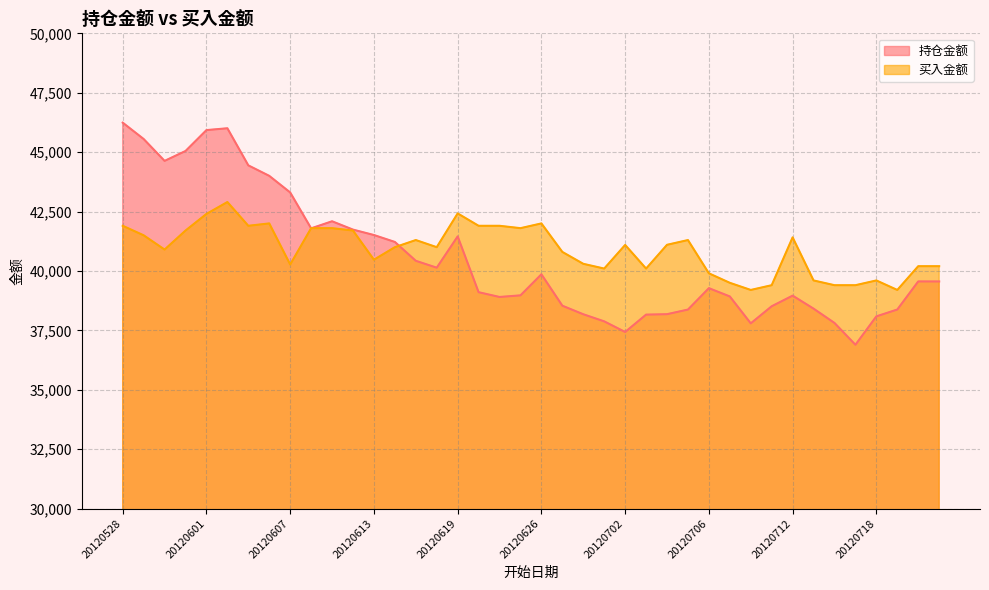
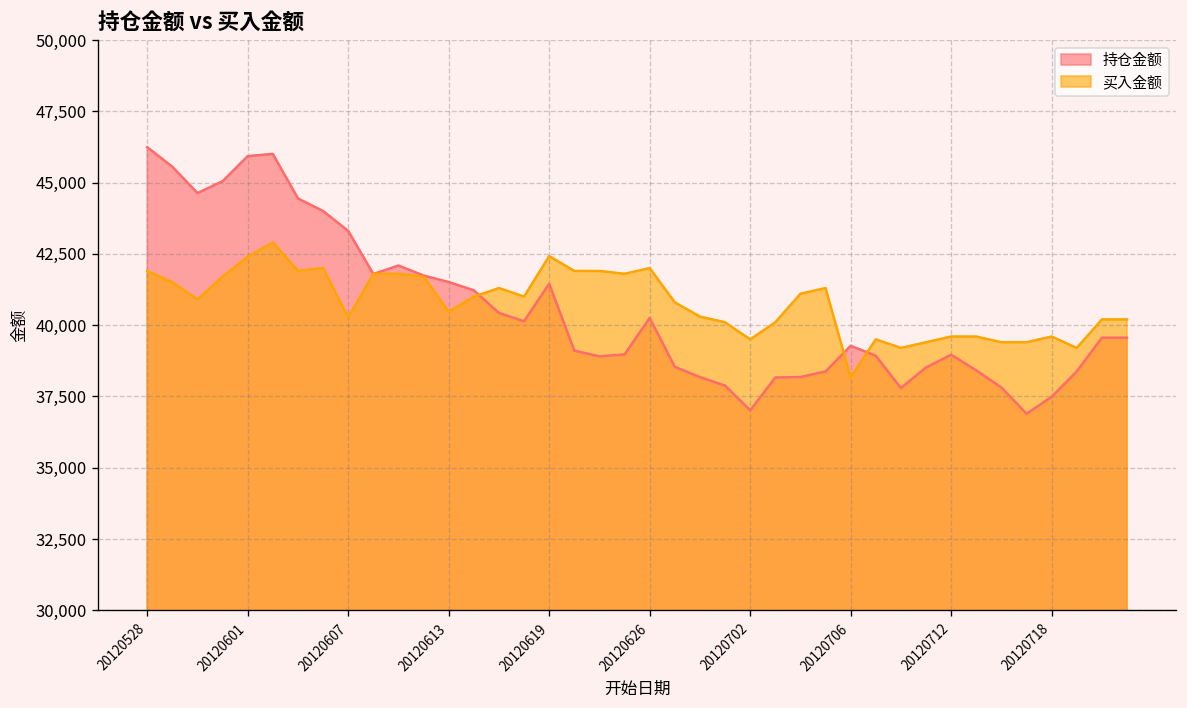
  {
    "持仓金额": {
      "20120528": "46,200",
      "20120601": "45,900",
      "20120607": "43,300",
      "20120613": "41,500",
      "20120619": "41,500",
-     "20120626": "39,900",
-     "20120702": "37,400",
+     "20120626": "40,300",
+     "20120702": "37,000",
      "20120706": "39,300",
      "20120712": "39,000",
-     "20120718": "38,100"
+     "20120718": "37,500"
    },
    "买入金额": {
      "20120528": "41,900",
      "20120601": "42,400",
      "20120607": "40,300",
      "20120613": "40,500",
      "20120619": "42,400",
      "20120626": "42,000",
-     "20120702": "41,100",
-     "20120706": "39,900",
-     "20120712": "41,400",
+     "20120702": "39,500",
+     "20120706": "38,200",
+     "20120712": "39,600",
      "20120718": "39,600"
    }
  }
